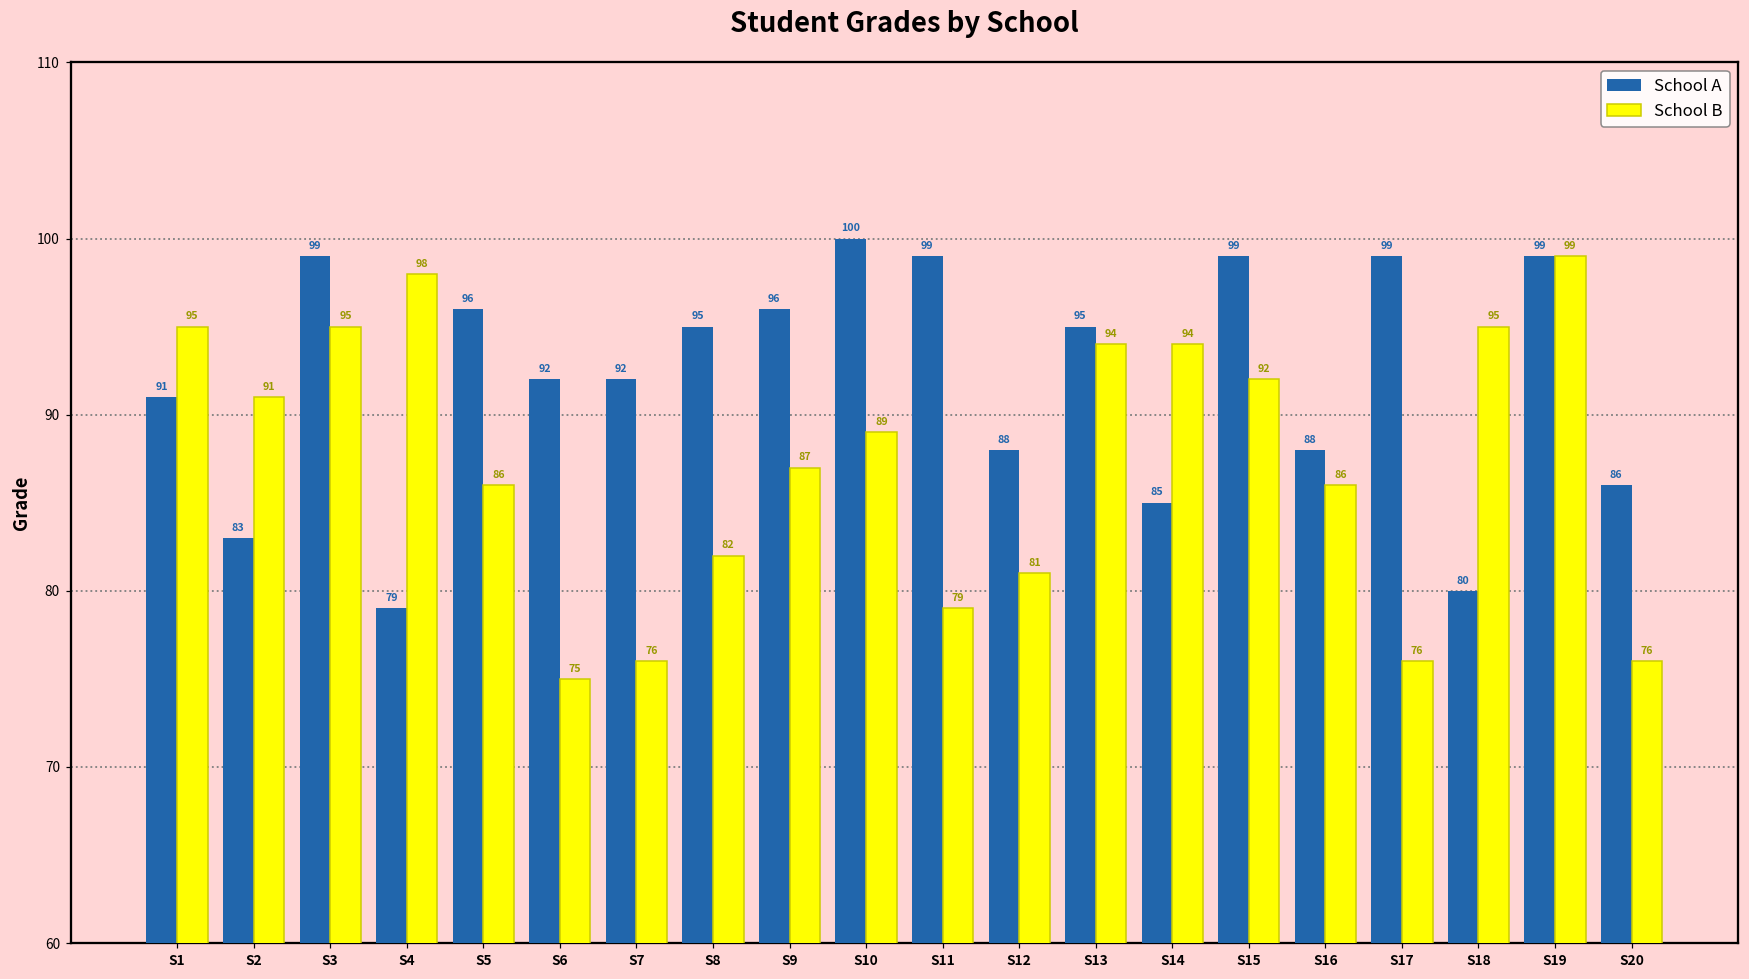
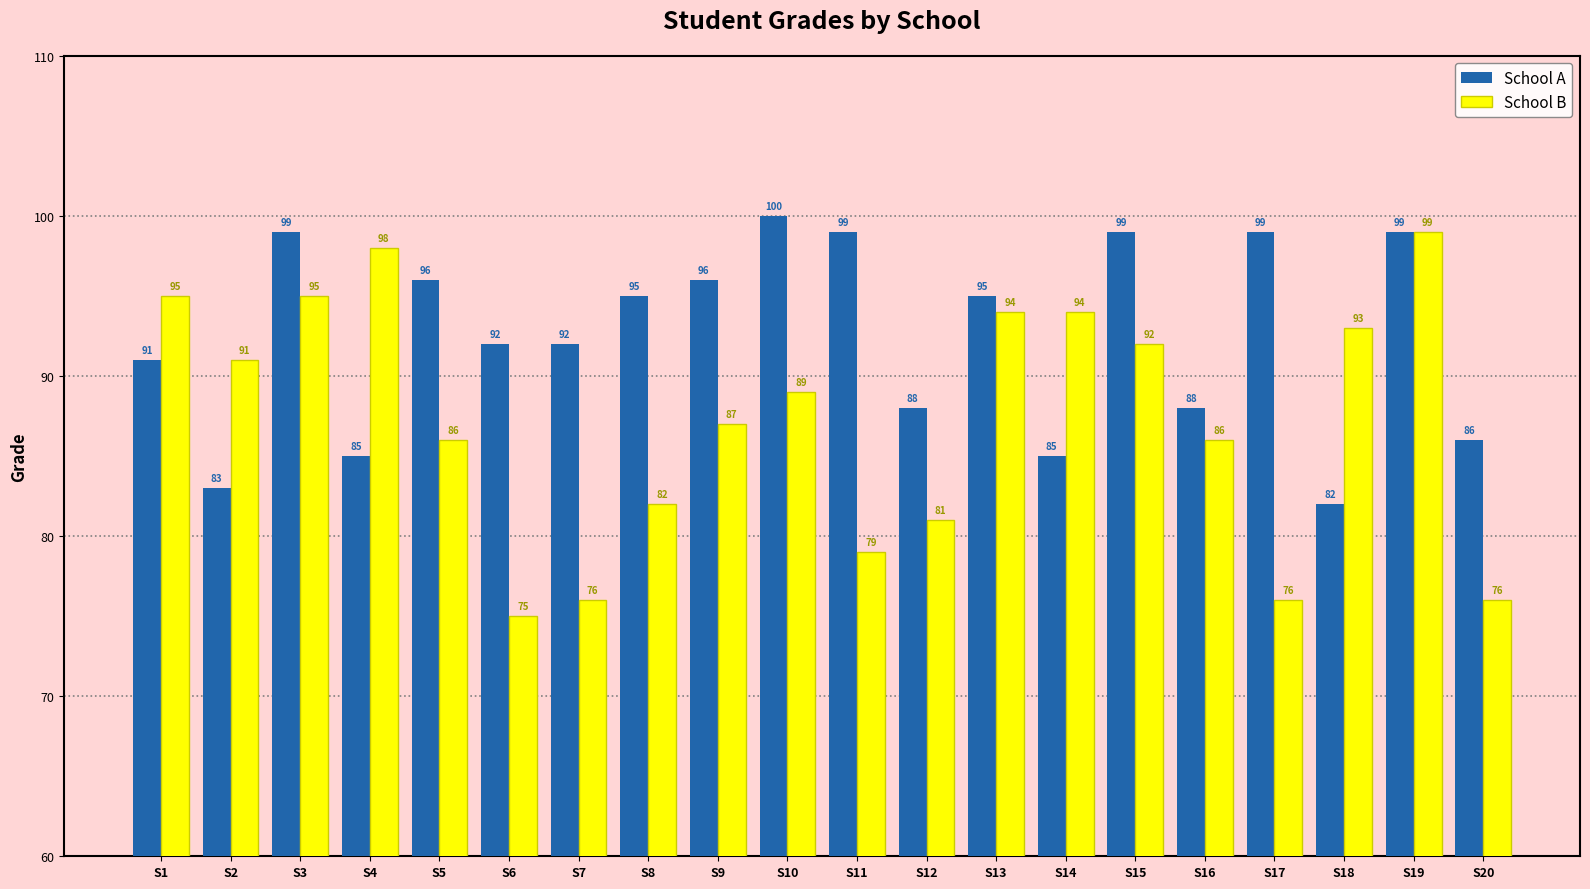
  {
    "School A": {
      "S1": 91,
      "S2": 83,
      "S3": 99,
-     "S4": 79,
+     "S4": 85,
      "S5": 96,
      "S6": 92,
      "S7": 92,
      "S8": 95,
      "S9": 96,
      "S10": 100,
      "S11": 99,
      "S12": 88,
      "S13": 95,
      "S14": 85,
      "S15": 99,
      "S16": 88,
      "S17": 99,
-     "S18": 80,
+     "S18": 82,
      "S19": 99,
      "S20": 86
    },
    "School B": {
      "S1": 95,
      "S2": 91,
      "S3": 95,
      "S4": 98,
      "S5": 86,
      "S6": 75,
      "S7": 76,
      "S8": 82,
      "S9": 87,
      "S10": 89,
      "S11": 79,
      "S12": 81,
      "S13": 94,
      "S14": 94,
      "S15": 92,
      "S16": 86,
      "S17": 76,
-     "S18": 95,
+     "S18": 93,
      "S19": 99,
      "S20": 76
    }
  }
